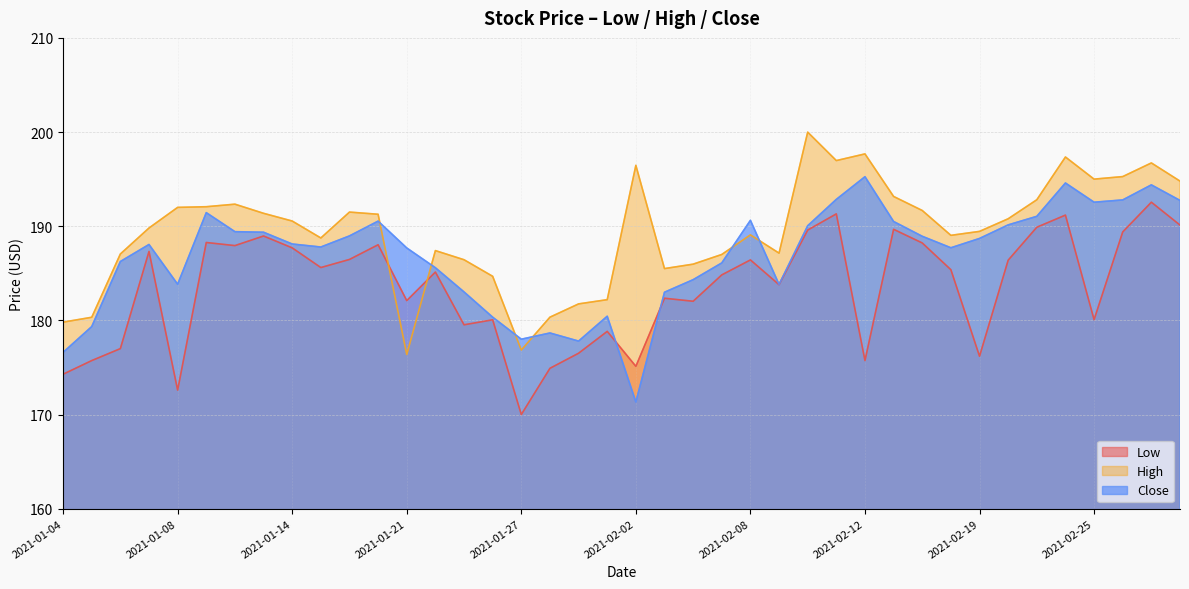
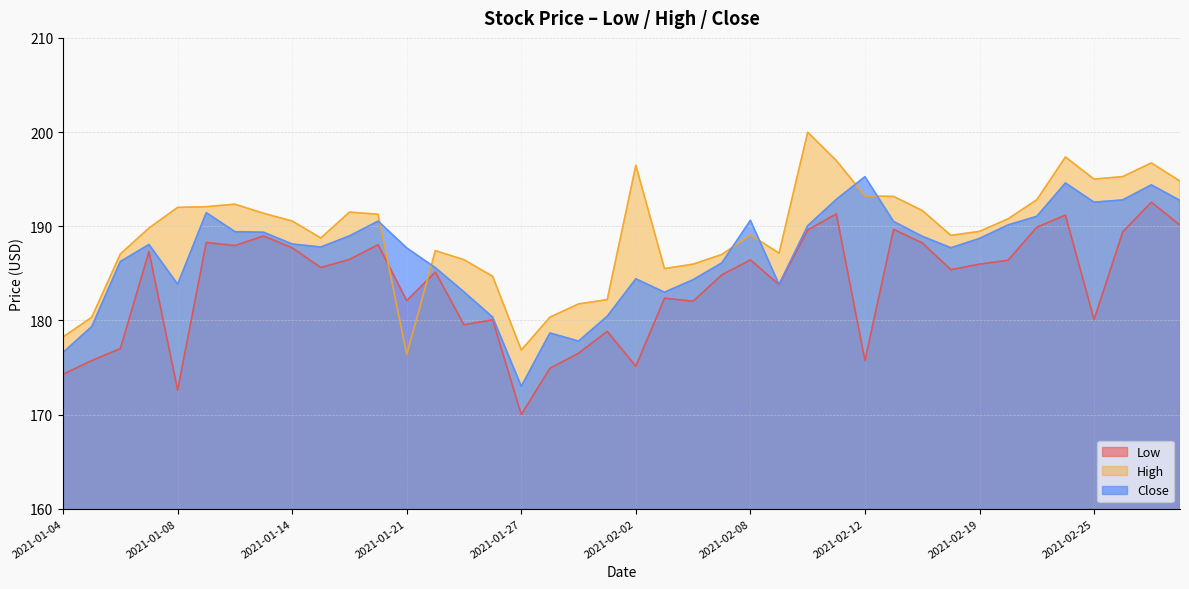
  {
    "Low": {
      "2021-01-04": 174,
      "2021-01-08": 173,
      "2021-01-14": 188,
      "2021-01-21": 182,
      "2021-01-27": 170,
      "2021-02-02": 175,
      "2021-02-08": 186,
      "2021-02-12": 176,
-     "2021-02-19": 176,
+     "2021-02-19": 186,
      "2021-02-25": 180
    },
    "High": {
-     "2021-01-04": 180,
+     "2021-01-04": 178,
      "2021-01-08": 192,
      "2021-01-14": 191,
      "2021-01-21": 176,
      "2021-01-27": 177,
      "2021-02-02": 196,
      "2021-02-08": 189,
-     "2021-02-12": 198,
+     "2021-02-12": 193,
      "2021-02-19": 189,
      "2021-02-25": 195
    },
    "Close": {
      "2021-01-04": 177,
      "2021-01-08": 184,
      "2021-01-14": 188,
      "2021-01-21": 188,
-     "2021-01-27": 178,
-     "2021-02-02": 171,
+     "2021-01-27": 173,
+     "2021-02-02": 184,
      "2021-02-08": 191,
      "2021-02-12": 195,
      "2021-02-19": 189,
      "2021-02-25": 193
    }
  }
